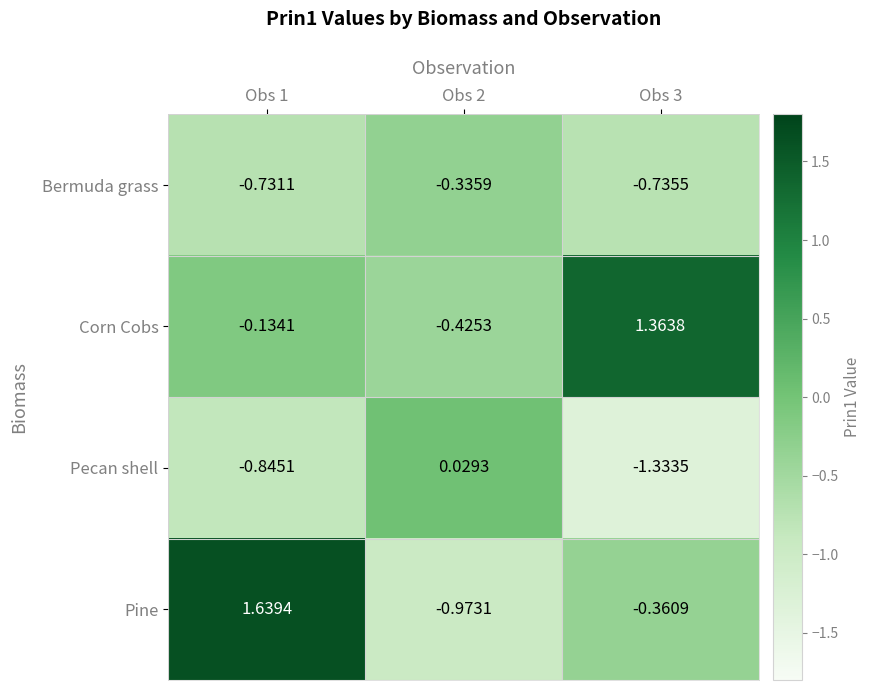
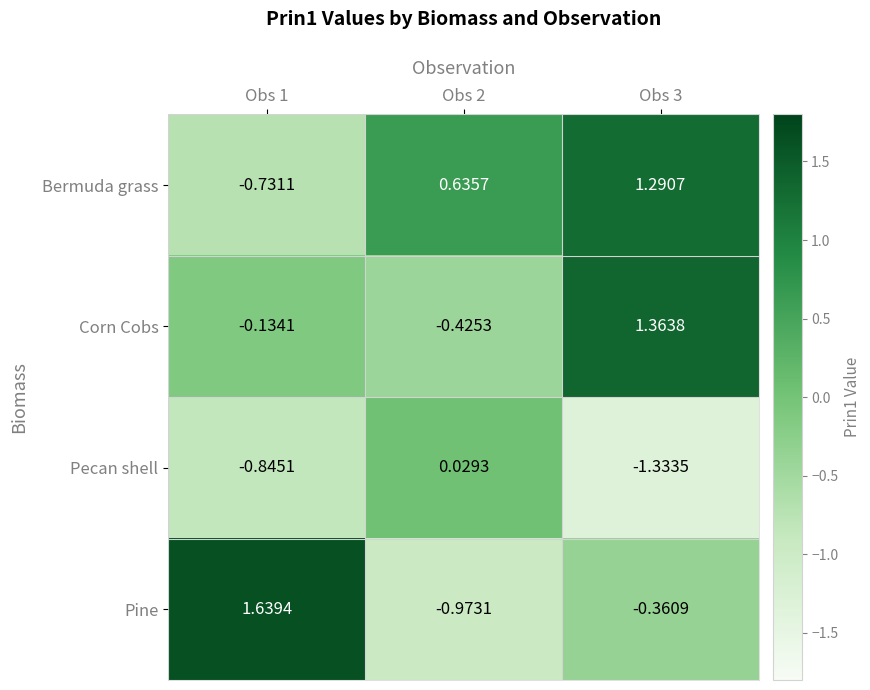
  {
    "Bermuda grass": {
      "Obs 1": -0.7311,
-     "Obs 2": -0.3359,
-     "Obs 3": -0.7355
+     "Obs 2": 0.6357,
+     "Obs 3": 1.2907
    },
    "Corn Cobs": {
      "Obs 1": -0.1341,
      "Obs 2": -0.4253,
      "Obs 3": 1.3638
    },
    "Pecan shell": {
      "Obs 1": -0.8451,
      "Obs 2": 0.0293,
      "Obs 3": -1.3335
    },
    "Pine": {
      "Obs 1": 1.6394,
      "Obs 2": -0.9731,
      "Obs 3": -0.3609
    }
  }
